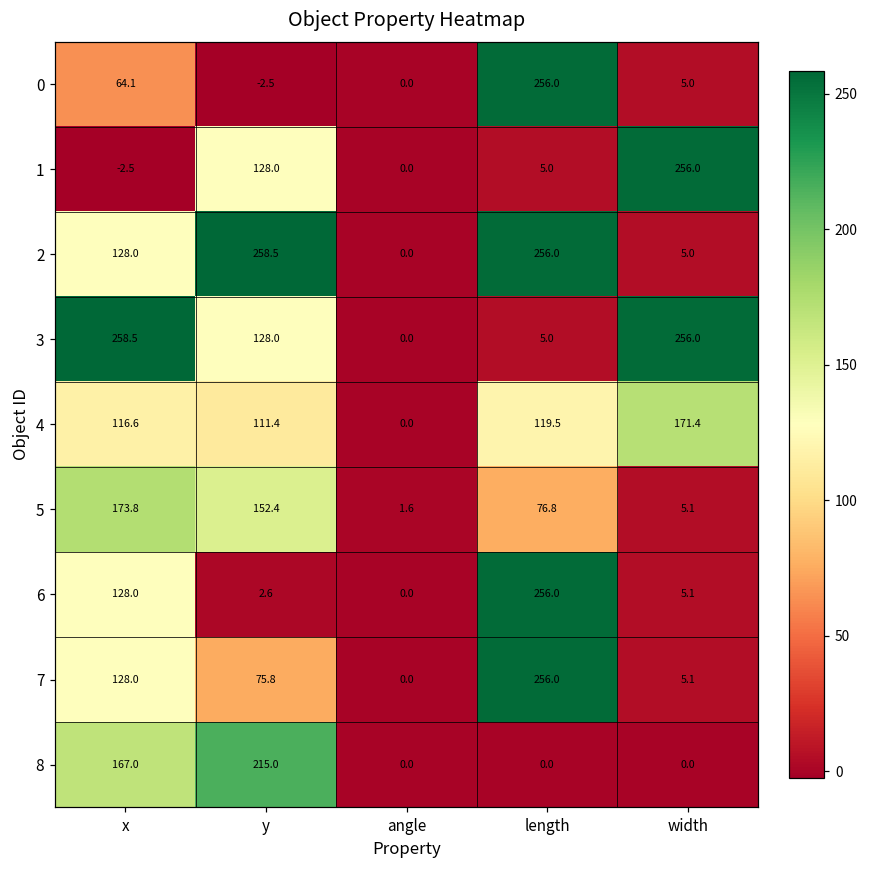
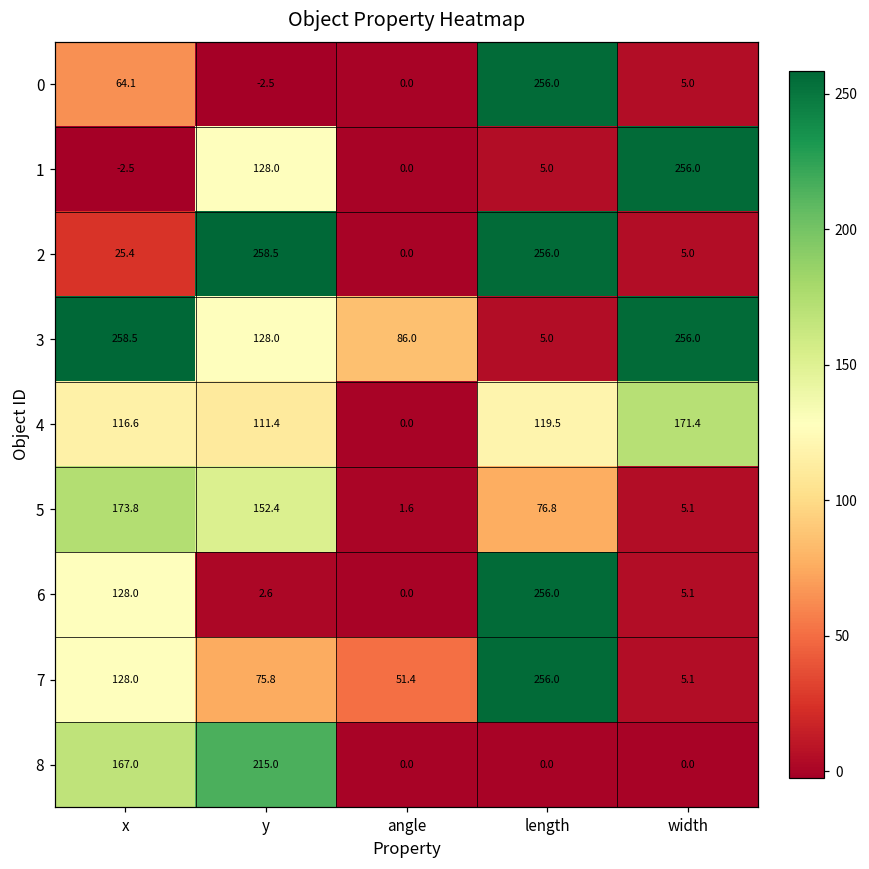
  {
    "0": {
      "x": 64.1,
      "y": -2.5,
      "angle": 0.0,
      "length": 256.0,
      "width": 5.0
    },
    "1": {
      "x": -2.5,
      "y": 128.0,
      "angle": 0.0,
      "length": 5.0,
      "width": 256.0
    },
    "2": {
-     "x": 128.0,
+     "x": 25.4,
      "y": 258.5,
      "angle": 0.0,
      "length": 256.0,
      "width": 5.0
    },
    "3": {
      "x": 258.5,
      "y": 128.0,
-     "angle": 0.0,
+     "angle": 86.0,
      "length": 5.0,
      "width": 256.0
    },
    "4": {
      "x": 116.6,
      "y": 111.4,
      "angle": 0.0,
      "length": 119.5,
      "width": 171.4
    },
    "5": {
      "x": 173.8,
      "y": 152.4,
      "angle": 1.6,
      "length": 76.8,
      "width": 5.1
    },
    "6": {
      "x": 128.0,
      "y": 2.6,
      "angle": 0.0,
      "length": 256.0,
      "width": 5.1
    },
    "7": {
      "x": 128.0,
      "y": 75.8,
-     "angle": 0.0,
+     "angle": 51.4,
      "length": 256.0,
      "width": 5.1
    },
    "8": {
      "x": 167.0,
      "y": 215.0,
      "angle": 0.0,
      "length": 0.0,
      "width": 0.0
    }
  }
